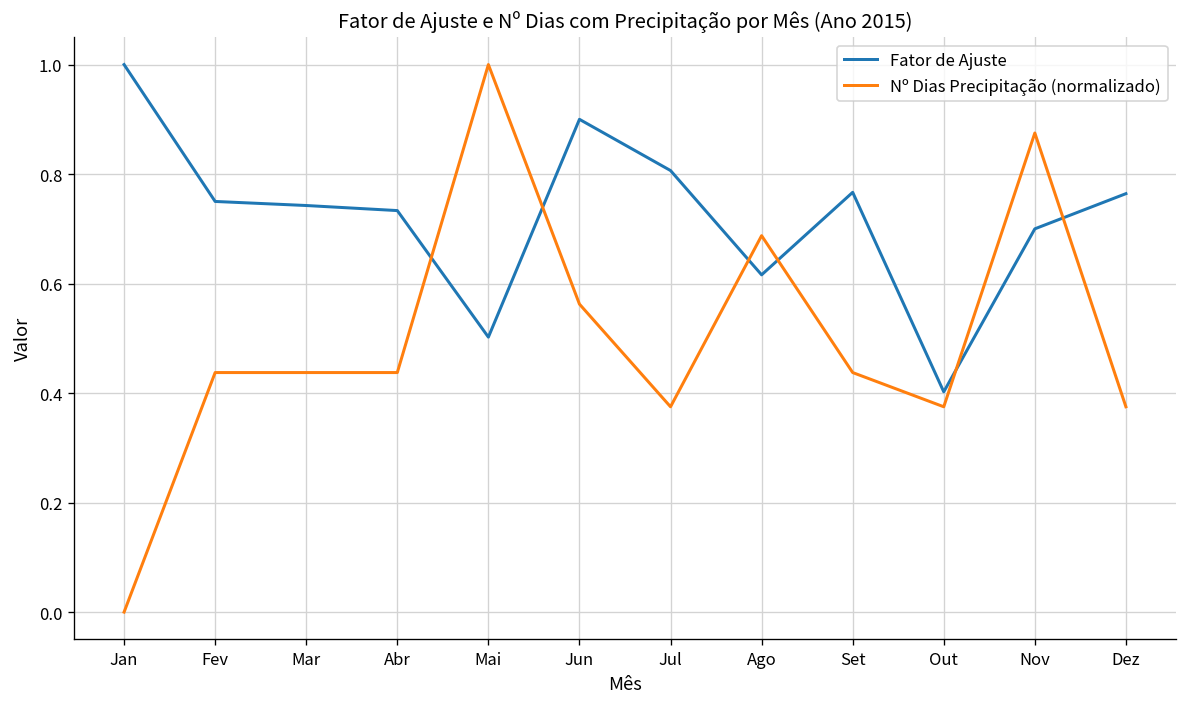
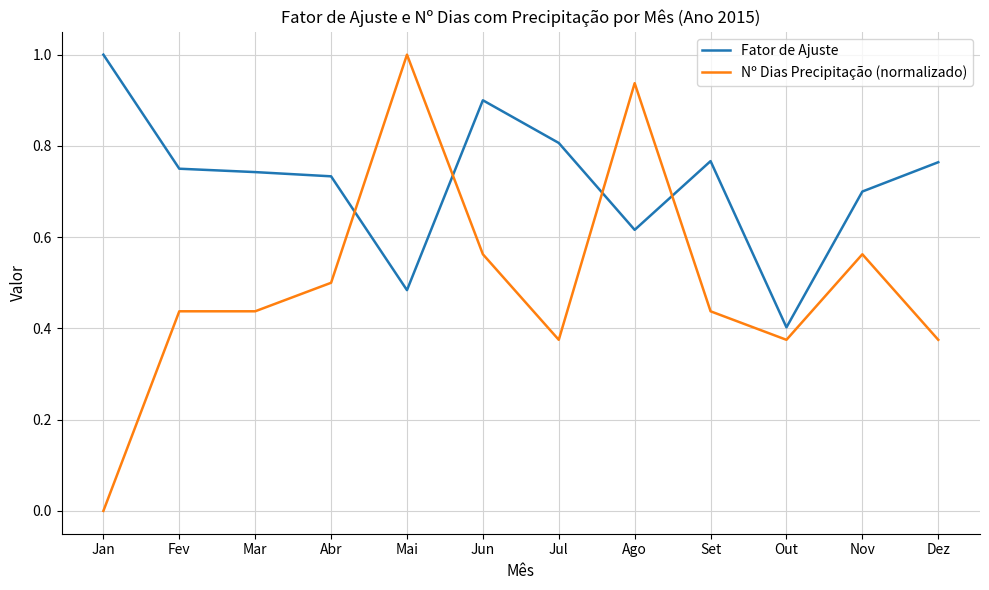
  {
    "Fator de Ajuste": {
      "Jan": 1.00,
      "Fev": 0.75,
      "Mar": 0.74,
      "Abr": 0.73,
-     "Mai": 0.50,
+     "Mai": 0.48,
      "Jun": 0.90,
      "Jul": 0.81,
      "Ago": 0.62,
      "Set": 0.77,
      "Out": 0.40,
      "Nov": 0.70,
      "Dez": 0.76
    },
    "Nº Dias Precipitação (normalizado)": {
      "Jan": 0.00,
      "Fev": 0.44,
      "Mar": 0.44,
-     "Abr": 0.44,
+     "Abr": 0.50,
      "Mai": 1.00,
      "Jun": 0.56,
      "Jul": 0.38,
-     "Ago": 0.69,
+     "Ago": 0.94,
      "Set": 0.44,
      "Out": 0.38,
-     "Nov": 0.88,
+     "Nov": 0.56,
      "Dez": 0.38
    }
  }
